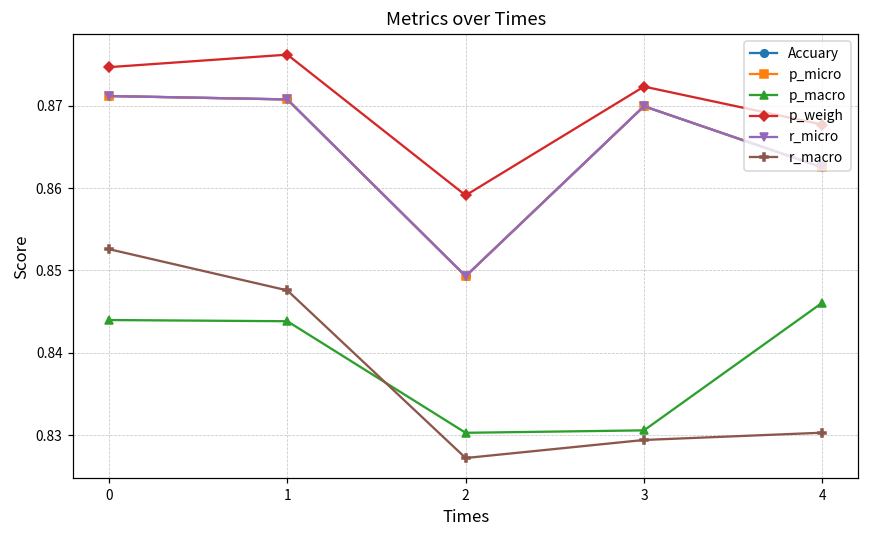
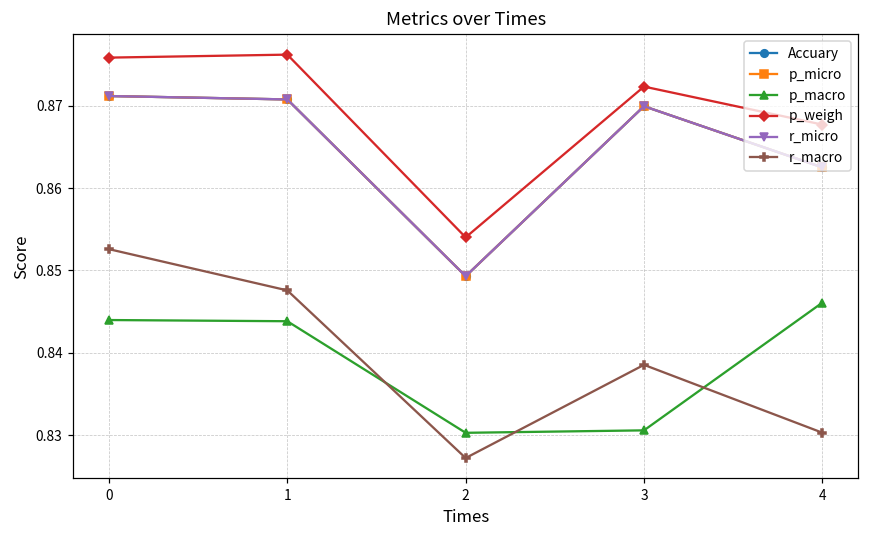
  {
    "r_micro": {
      "0": 0.871,
      "1": 0.871,
      "2": 0.849,
      "3": 0.870
    },
    "p_macro": {
      "0": 0.844,
      "1": 0.844,
      "2": 0.830,
      "3": 0.831,
      "4": 0.846
    },
    "p_weigh": {
-     "0": 0.875,
+     "0": 0.876,
      "1": 0.876,
-     "2": 0.859,
+     "2": 0.854,
      "3": 0.872
    },
    "r_macro": {
      "0": 0.853,
      "1": 0.848,
      "2": 0.827,
-     "3": 0.829,
+     "3": 0.839,
      "4": 0.830
    }
  }
